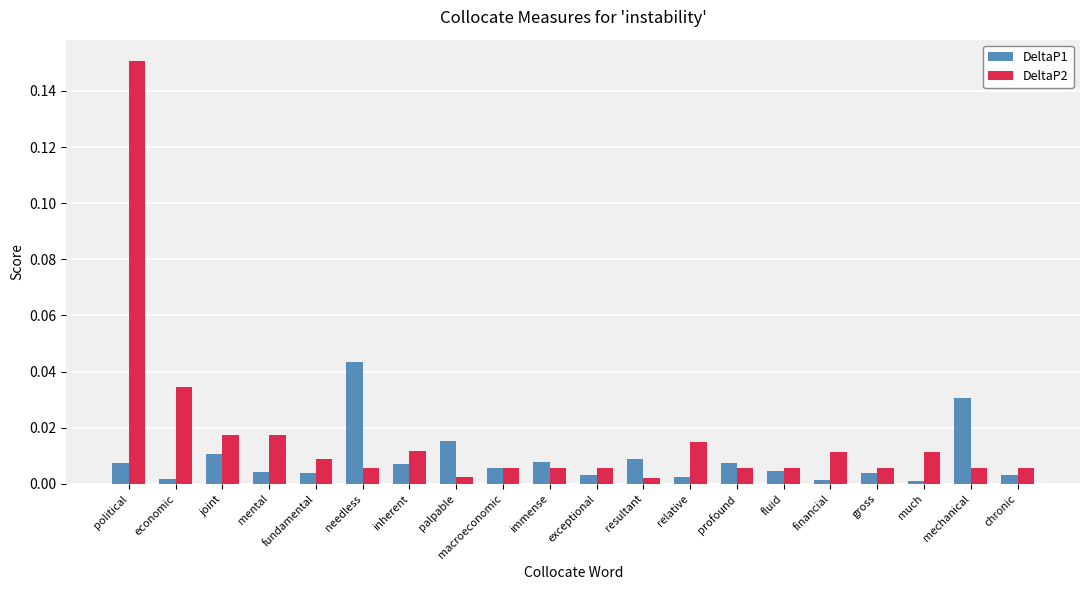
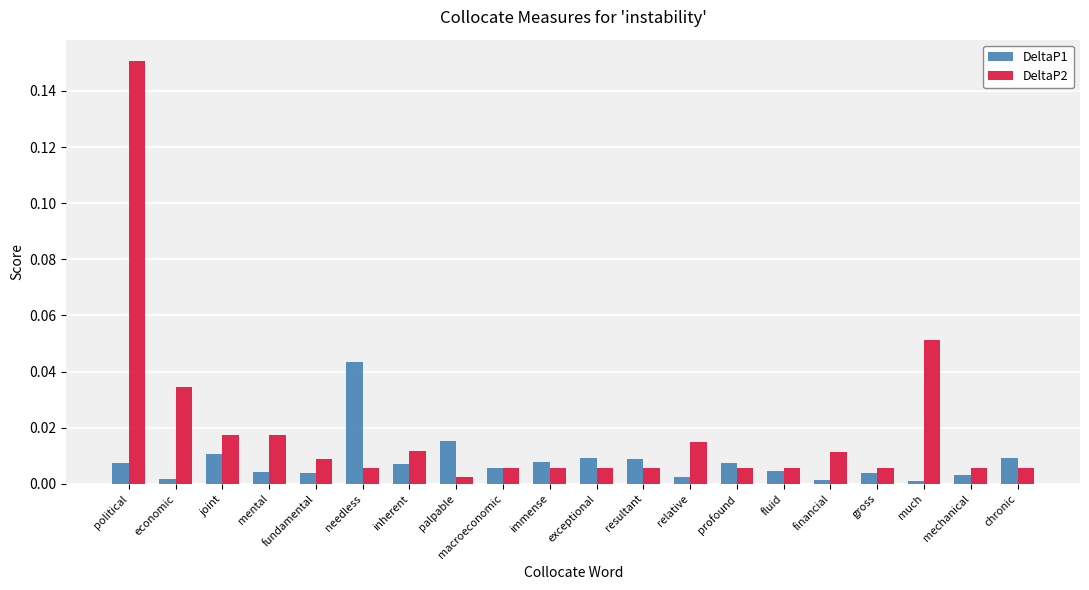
  {
    "DeltaP1": {
      "political": 0.007,
      "economic": 0.002,
      "joint": 0.011,
      "mental": 0.004,
      "fundamental": 0.004,
      "needless": 0.043,
      "inherent": 0.007,
      "palpable": 0.015,
      "macroeconomic": 0.006,
      "immense": 0.008,
-     "exceptional": 0.003,
+     "exceptional": 0.009,
      "resultant": 0.009,
      "relative": 0.002,
      "profound": 0.007,
      "fluid": 0.005,
      "financial": 0.001,
      "gross": 0.004,
      "much": 0.001,
-     "mechanical": 0.031,
-     "chronic": 0.003
+     "mechanical": 0.003,
+     "chronic": 0.009
    },
    "DeltaP2": {
      "political": 0.151,
      "economic": 0.034,
      "joint": 0.017,
      "mental": 0.017,
      "fundamental": 0.009,
      "needless": 0.006,
      "inherent": 0.012,
      "palpable": 0.002,
      "macroeconomic": 0.006,
      "immense": 0.006,
      "exceptional": 0.006,
-     "resultant": 0.002,
+     "resultant": 0.006,
      "relative": 0.015,
      "profound": 0.006,
      "fluid": 0.006,
      "financial": 0.011,
      "gross": 0.006,
-     "much": 0.011,
+     "much": 0.051,
      "mechanical": 0.006,
      "chronic": 0.006
    }
  }
